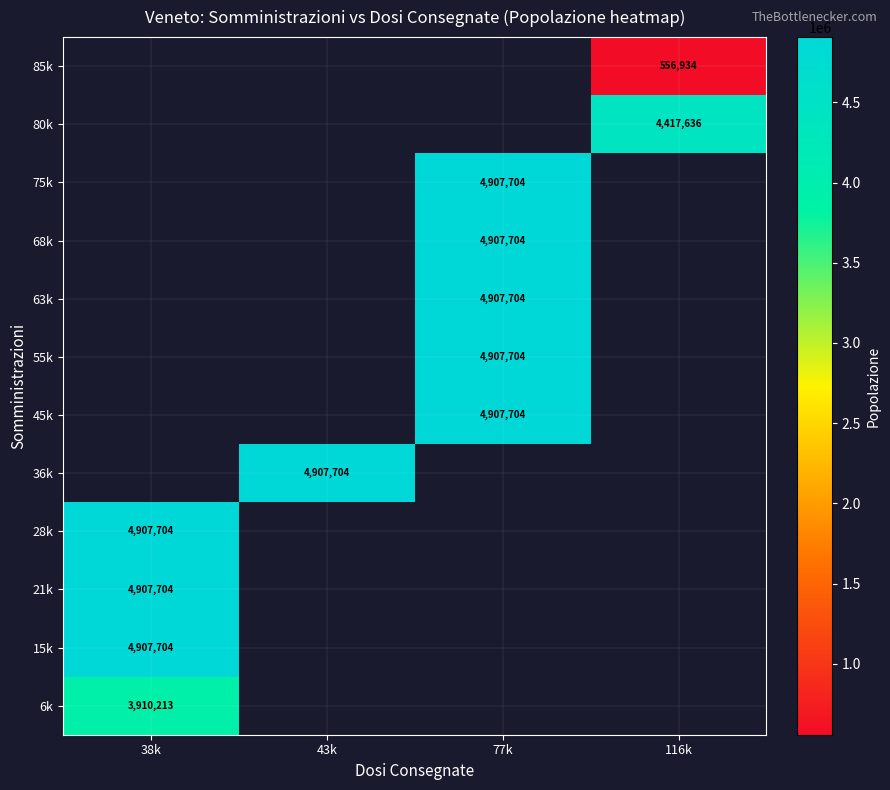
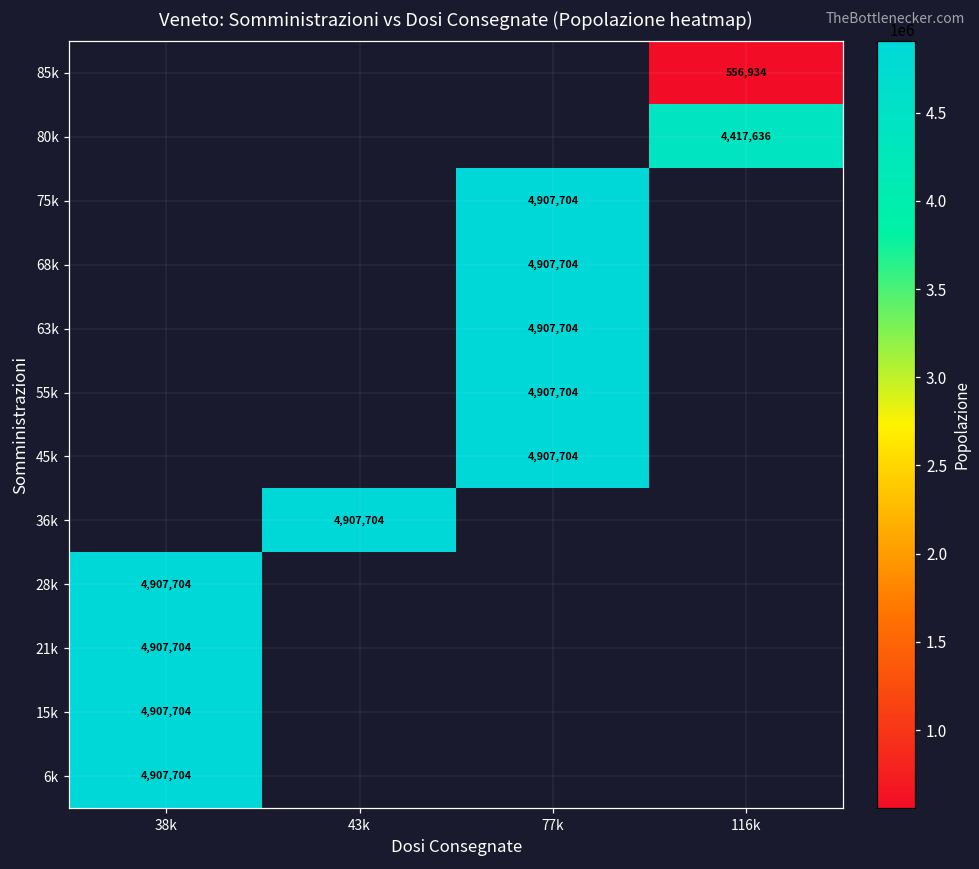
  {
    "85k": {
      "116k": "556,934"
    },
    "80k": {
      "116k": "4,417,636"
    },
    "75k": {
      "77k": "4,907,704"
    },
    "68k": {
      "77k": "4,907,704"
    },
    "63k": {
      "77k": "4,907,704"
    },
    "55k": {
      "77k": "4,907,704"
    },
    "45k": {
      "77k": "4,907,704"
    },
    "36k": {
      "43k": "4,907,704"
    },
    "28k": {
      "38k": "4,907,704"
    },
    "21k": {
      "38k": "4,907,704"
    },
    "15k": {
      "38k": "4,907,704"
    },
    "6k": {
-     "38k": "3,910,213"
+     "38k": "4,907,704"
    }
  }
